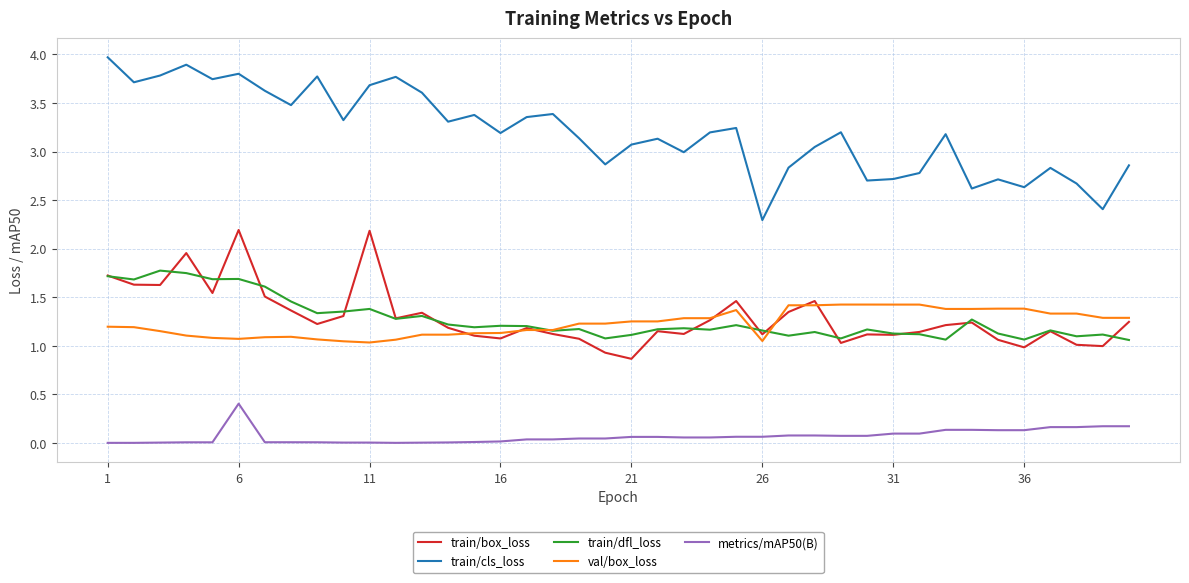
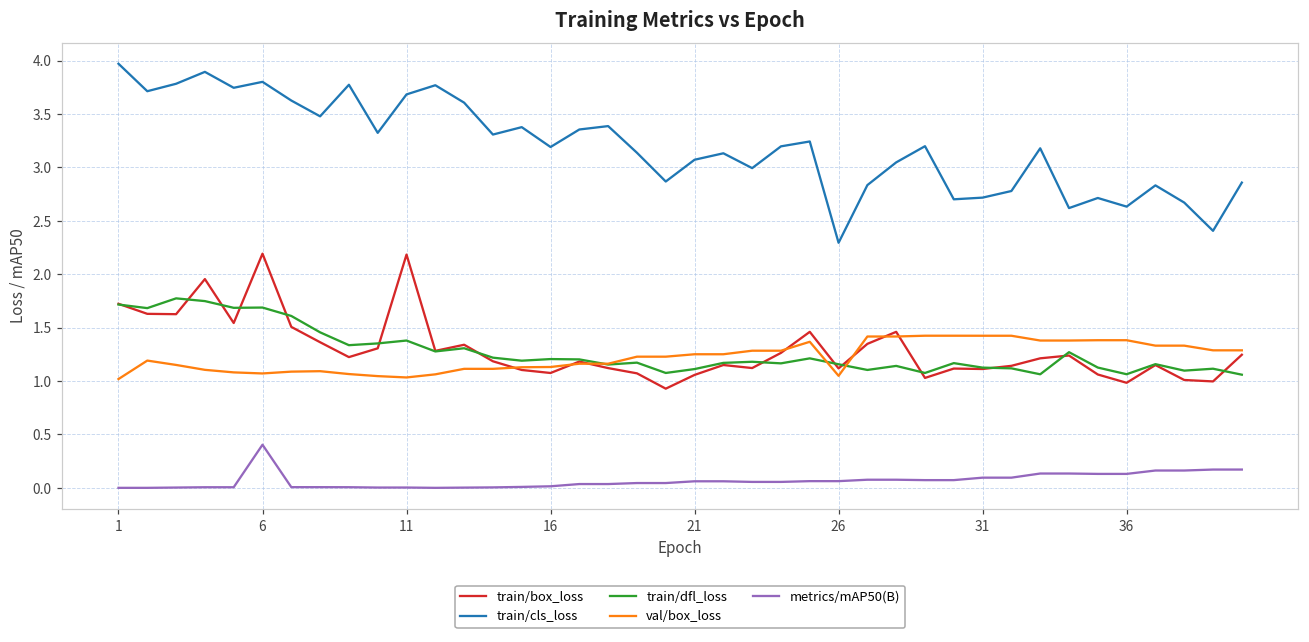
  {
    "train/box_loss": {
      "6": 2.2,
      "11": 2.2,
      "16": 1.1,
-     "21": 0.9,
+     "21": 1.1,
      "26": 1.1,
      "36": 1.0
    },
    "train/cls_loss": {
      "1": 4.0,
      "6": 3.8,
      "11": 3.7,
      "16": 3.2,
      "21": 3.1,
      "26": 2.3,
      "31": 2.7,
      "36": 2.6
    },
    "train/dfl_loss": {
      "6": 1.7,
      "11": 1.4,
      "16": 1.2,
      "21": 1.1,
      "26": 1.2,
      "36": 1.1
    },
    "val/box_loss": {
-     "1": 1.2,
+     "1": 1.0,
      "6": 1.1,
      "11": 1.0,
      "16": 1.1,
      "21": 1.3,
      "26": 1.0,
      "31": 1.4,
      "36": 1.4
    },
    "metrics/mAP50(B)": {
      "1": 0.0,
      "6": 0.4,
      "11": 0.0,
      "16": 0.0,
      "21": 0.1,
      "26": 0.1,
      "31": 0.1,
      "36": 0.1
    }
  }
